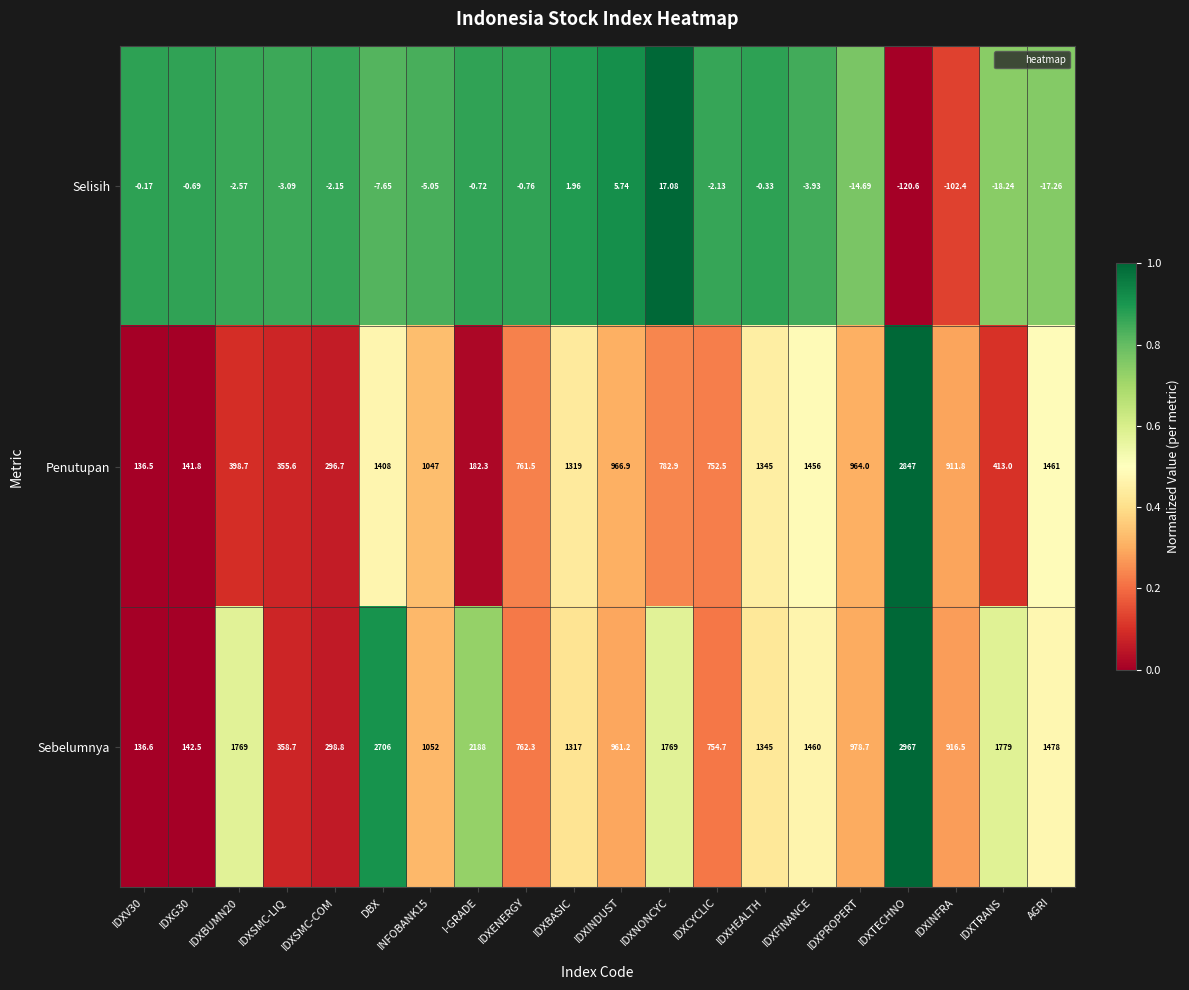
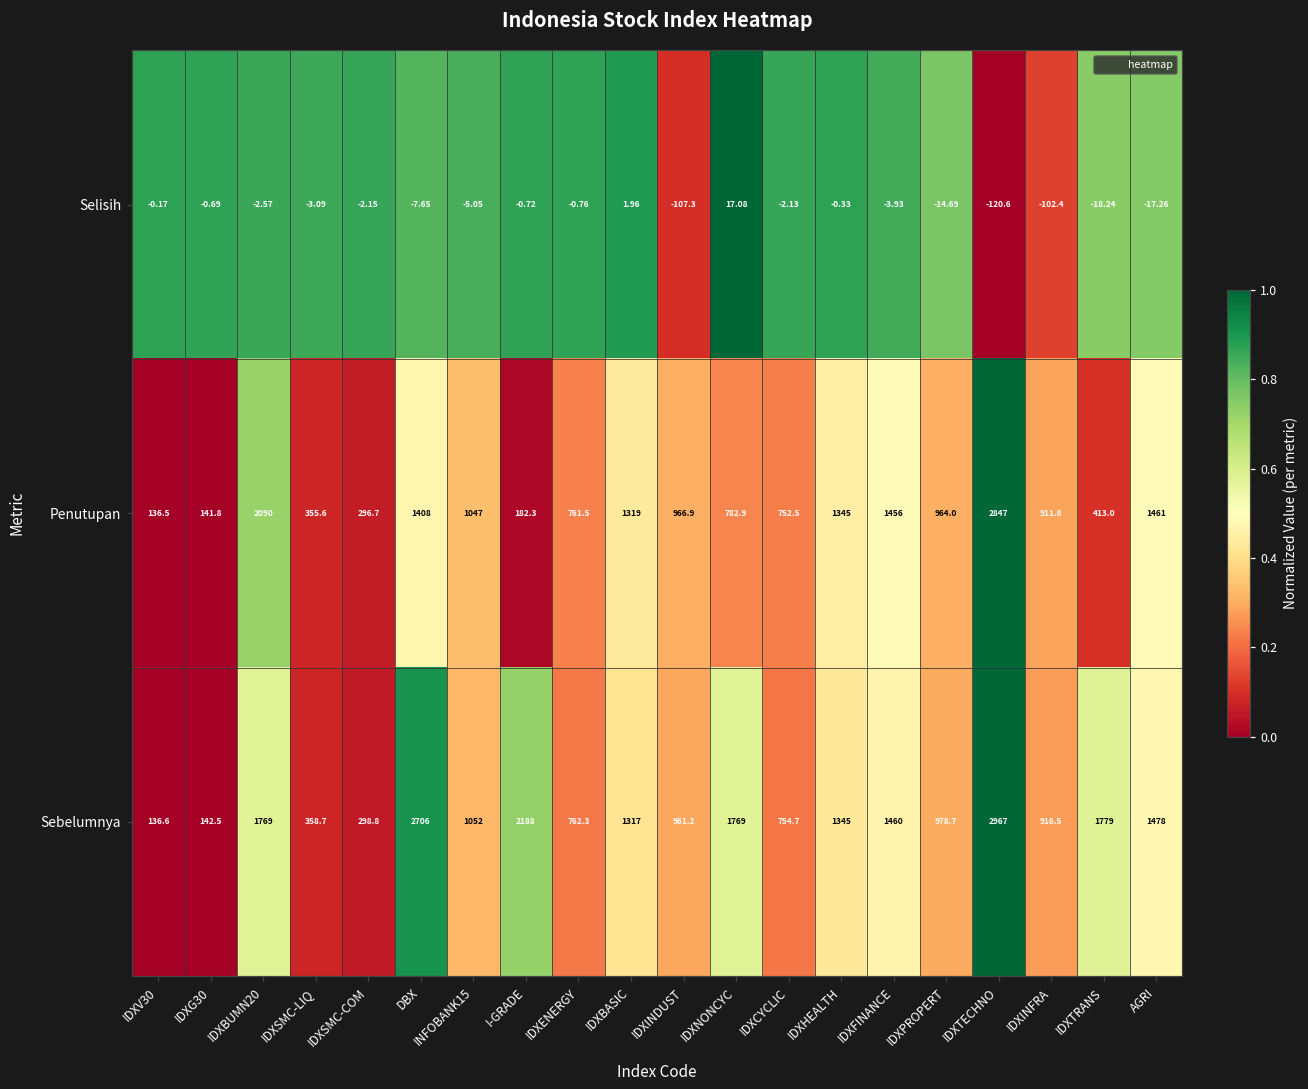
  {
    "Selisih": {
      "IDXV30": -0.17,
      "IDXG30": -0.69,
      "IDXBUMN20": -2.57,
      "IDXSMC-LIQ": -3.09,
      "IDXSMC-COM": -2.15,
      "DBX": -7.65,
      "INFOBANK15": -5.05,
      "I-GRADE": -0.72,
      "IDXENERGY": -0.76,
      "IDXBASIC": 1.96,
-     "IDXINDUST": 5.74,
+     "IDXINDUST": -107.3,
      "IDXNONCYC": 17.08,
      "IDXCYCLIC": -2.13,
      "IDXHEALTH": -0.33,
      "IDXFINANCE": -3.93,
      "IDXPROPERT": -14.69,
      "IDXTECHNO": -120.6,
      "IDXINFRA": -102.4,
      "IDXTRANS": -18.24,
      "AGRI": -17.26
    },
    "Penutupan": {
      "IDXV30": 136.5,
      "IDXG30": 141.8,
-     "IDXBUMN20": 398.7,
+     "IDXBUMN20": 2090,
      "IDXSMC-LIQ": 355.6,
      "IDXSMC-COM": 296.7,
      "DBX": 1408,
      "INFOBANK15": 1047,
      "I-GRADE": 182.3,
      "IDXENERGY": 761.5,
      "IDXBASIC": 1319,
      "IDXINDUST": 966.9,
      "IDXNONCYC": 782.9,
      "IDXCYCLIC": 752.5,
      "IDXHEALTH": 1345,
      "IDXFINANCE": 1456,
      "IDXPROPERT": 964.0,
      "IDXTECHNO": 2847,
      "IDXINFRA": 911.8,
      "IDXTRANS": 413.0,
      "AGRI": 1461
    },
    "Sebelumnya": {
      "IDXV30": 136.6,
      "IDXG30": 142.5,
      "IDXBUMN20": 1769,
      "IDXSMC-LIQ": 358.7,
      "IDXSMC-COM": 298.8,
      "DBX": 2706,
      "INFOBANK15": 1052,
      "I-GRADE": 2188,
      "IDXENERGY": 762.3,
      "IDXBASIC": 1317,
      "IDXINDUST": 961.2,
      "IDXNONCYC": 1769,
      "IDXCYCLIC": 754.7,
      "IDXHEALTH": 1345,
      "IDXFINANCE": 1460,
      "IDXPROPERT": 978.7,
      "IDXTECHNO": 2967,
      "IDXINFRA": 916.5,
      "IDXTRANS": 1779,
      "AGRI": 1478
    }
  }
